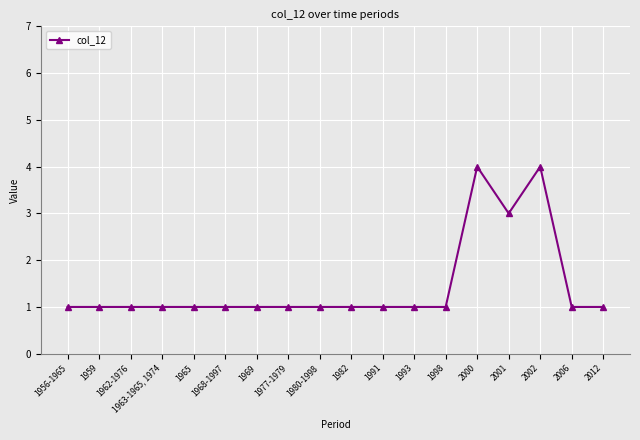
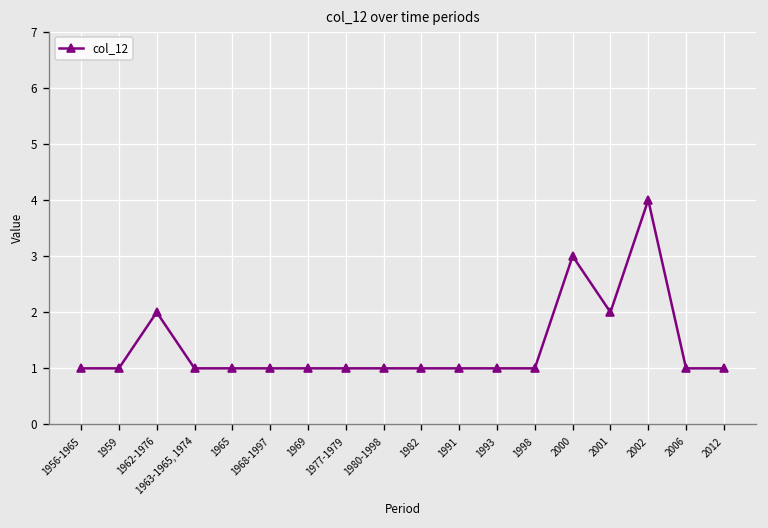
  {
    "1956-1965": 1,
    "1959": 1,
-   "1962-1976": 1,
+   "1962-1976": 2,
    "1963-1965, 1974": 1,
    "1965": 1,
    "1968-1997": 1,
    "1969": 1,
    "1977-1979": 1,
    "1980-1998": 1,
    "1982": 1,
    "1991": 1,
    "1993": 1,
    "1998": 1,
-   "2000": 4,
-   "2001": 3,
+   "2000": 3,
+   "2001": 2,
    "2002": 4,
    "2006": 1,
    "2012": 1
  }
